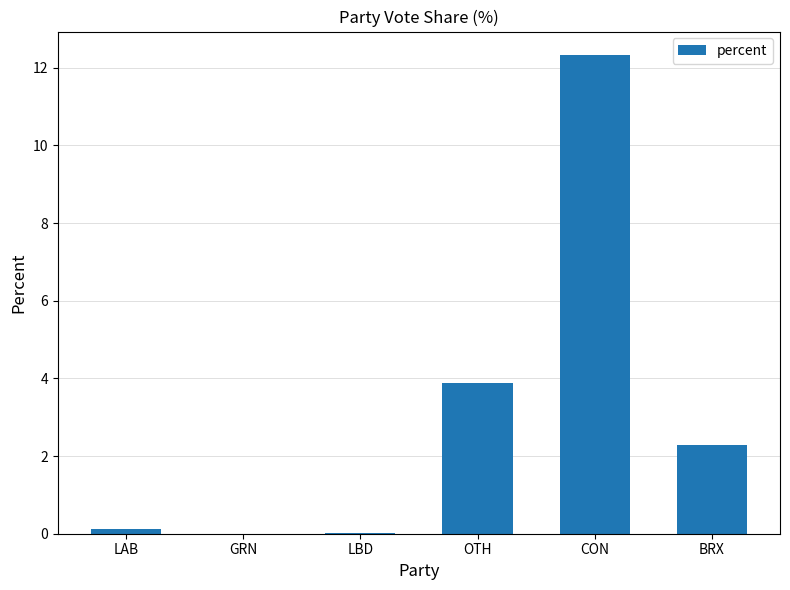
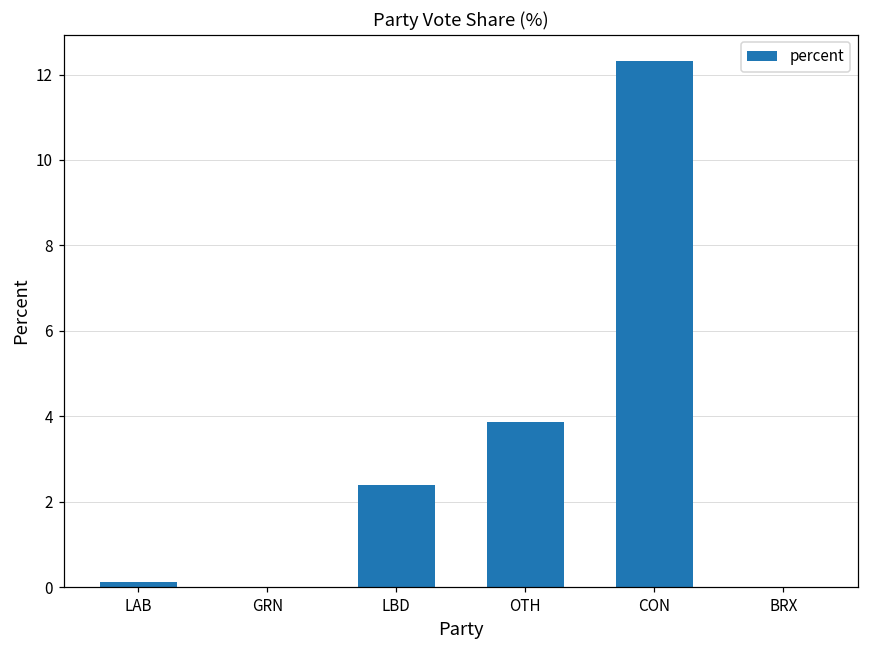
  {
    "LAB": 0.1,
-   "LBD": 0.0,
+   "LBD": 2.4,
    "OTH": 3.9,
    "CON": 12.3,
-   "BRX": 2.3
+   "BRX": 0.0
  }
